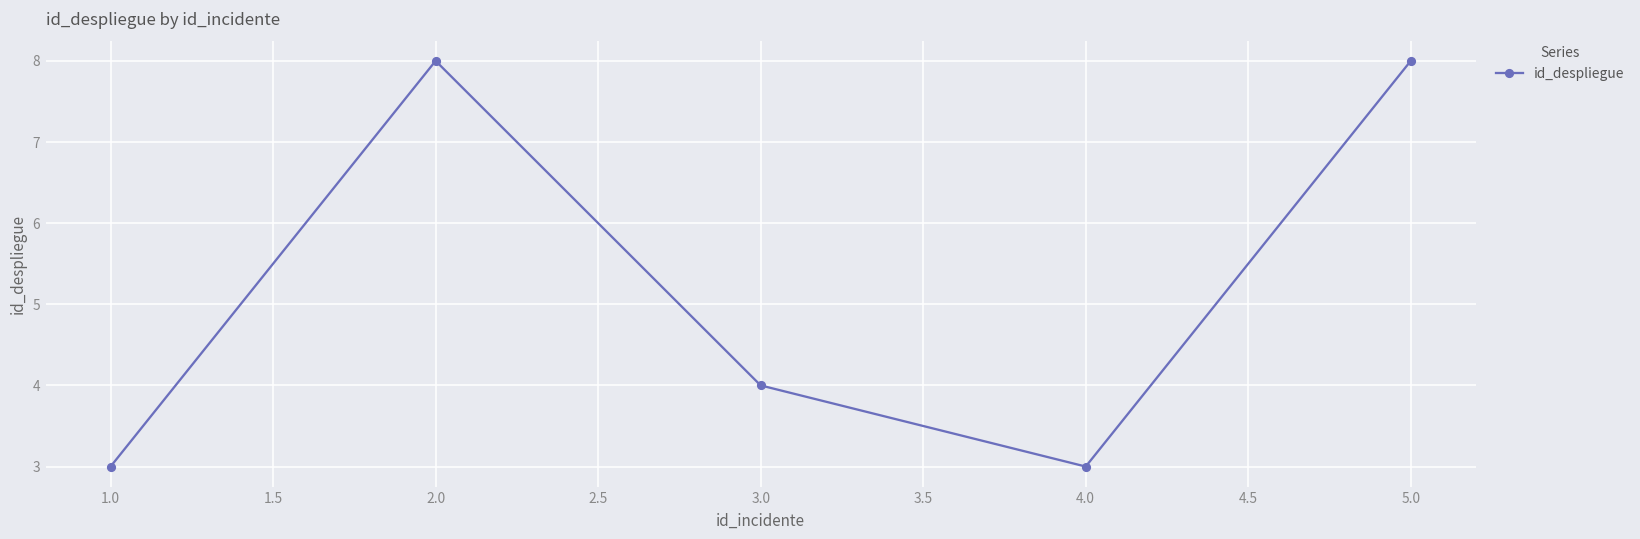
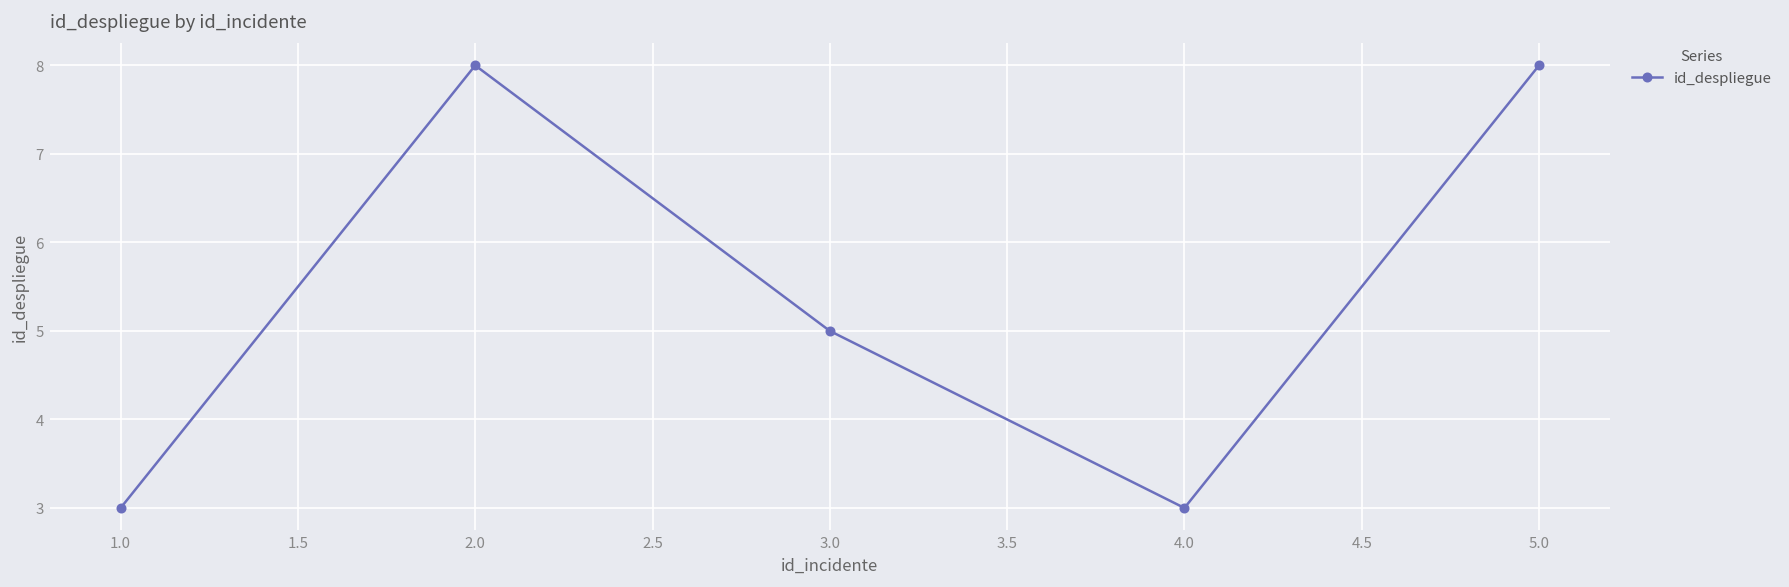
  {
    "1.0": 3,
    "2.0": 8,
-   "3.0": 4,
+   "3.0": 5,
    "4.0": 3,
    "5.0": 8
  }
